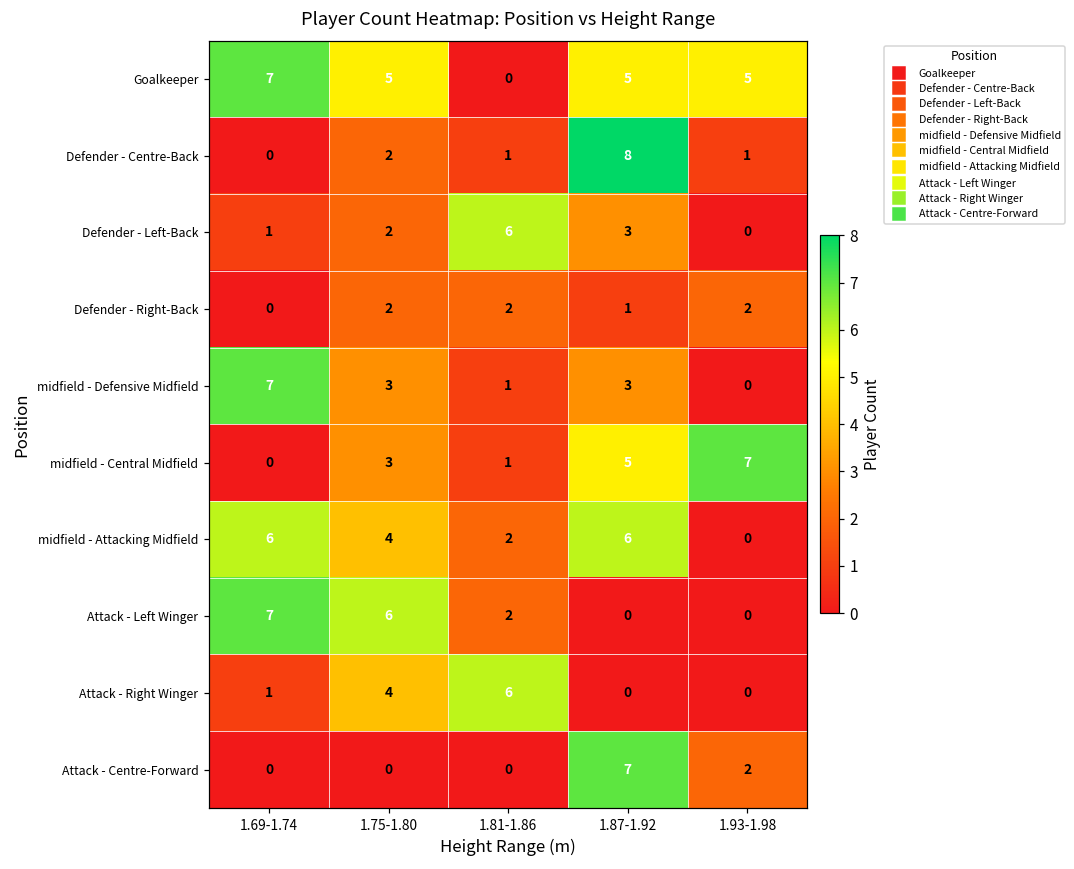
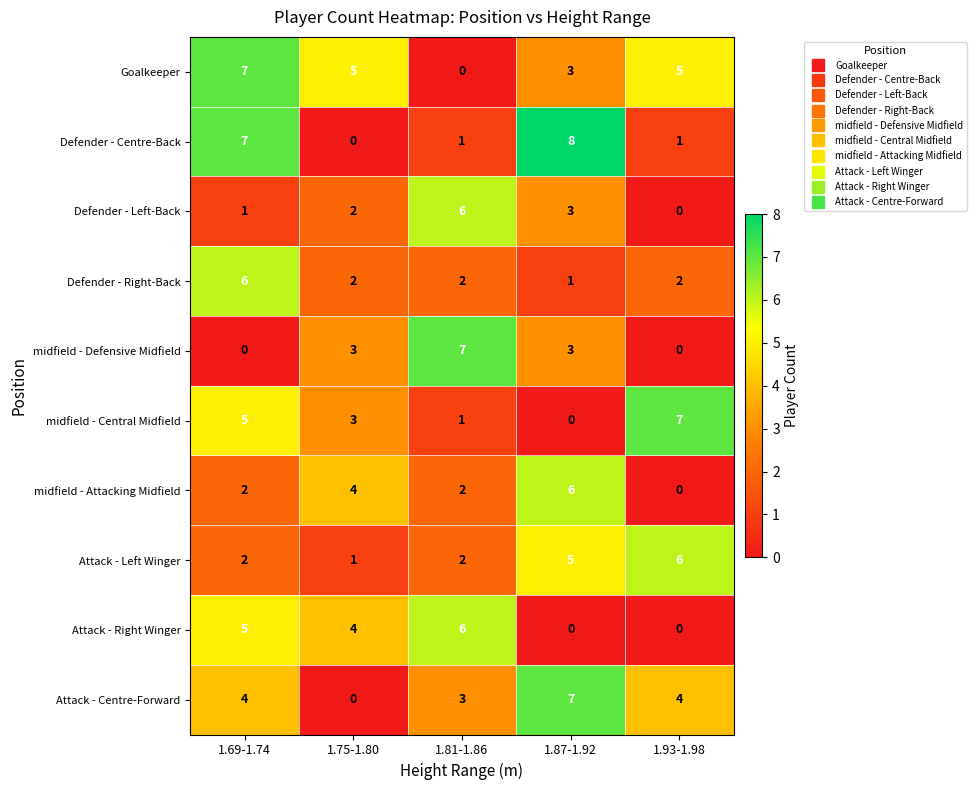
  {
    "Goalkeeper": {
      "1.69-1.74": 7,
      "1.75-1.80": 5,
      "1.81-1.86": 0,
-     "1.87-1.92": 5,
+     "1.87-1.92": 3,
      "1.93-1.98": 5
    },
    "Defender - Centre-Back": {
-     "1.69-1.74": 0,
-     "1.75-1.80": 2,
+     "1.69-1.74": 7,
+     "1.75-1.80": 0,
      "1.81-1.86": 1,
      "1.87-1.92": 8,
      "1.93-1.98": 1
    },
    "Defender - Left-Back": {
      "1.69-1.74": 1,
      "1.75-1.80": 2,
      "1.81-1.86": 6,
      "1.87-1.92": 3,
      "1.93-1.98": 0
    },
    "Defender - Right-Back": {
-     "1.69-1.74": 0,
+     "1.69-1.74": 6,
      "1.75-1.80": 2,
      "1.81-1.86": 2,
      "1.87-1.92": 1,
      "1.93-1.98": 2
    },
    "midfield - Defensive Midfield": {
-     "1.69-1.74": 7,
+     "1.69-1.74": 0,
      "1.75-1.80": 3,
-     "1.81-1.86": 1,
+     "1.81-1.86": 7,
      "1.87-1.92": 3,
      "1.93-1.98": 0
    },
    "midfield - Central Midfield": {
-     "1.69-1.74": 0,
+     "1.69-1.74": 5,
      "1.75-1.80": 3,
      "1.81-1.86": 1,
-     "1.87-1.92": 5,
+     "1.87-1.92": 0,
      "1.93-1.98": 7
    },
    "midfield - Attacking Midfield": {
-     "1.69-1.74": 6,
+     "1.69-1.74": 2,
      "1.75-1.80": 4,
      "1.81-1.86": 2,
      "1.87-1.92": 6,
      "1.93-1.98": 0
    },
    "Attack - Left Winger": {
-     "1.69-1.74": 7,
-     "1.75-1.80": 6,
+     "1.69-1.74": 2,
+     "1.75-1.80": 1,
      "1.81-1.86": 2,
-     "1.87-1.92": 0,
-     "1.93-1.98": 0
+     "1.87-1.92": 5,
+     "1.93-1.98": 6
    },
    "Attack - Right Winger": {
-     "1.69-1.74": 1,
+     "1.69-1.74": 5,
      "1.75-1.80": 4,
      "1.81-1.86": 6,
      "1.87-1.92": 0,
      "1.93-1.98": 0
    },
    "Attack - Centre-Forward": {
-     "1.69-1.74": 0,
+     "1.69-1.74": 4,
      "1.75-1.80": 0,
-     "1.81-1.86": 0,
+     "1.81-1.86": 3,
      "1.87-1.92": 7,
-     "1.93-1.98": 2
+     "1.93-1.98": 4
    }
  }
